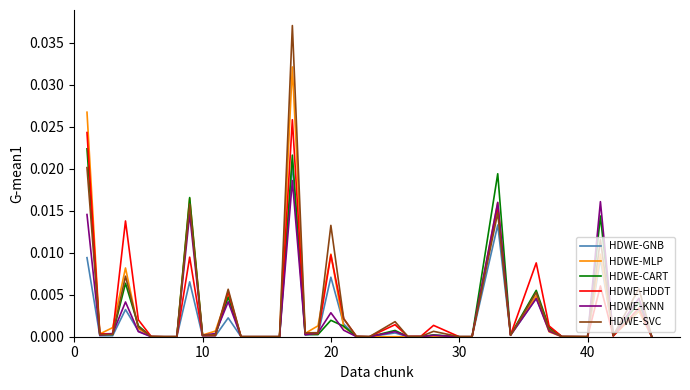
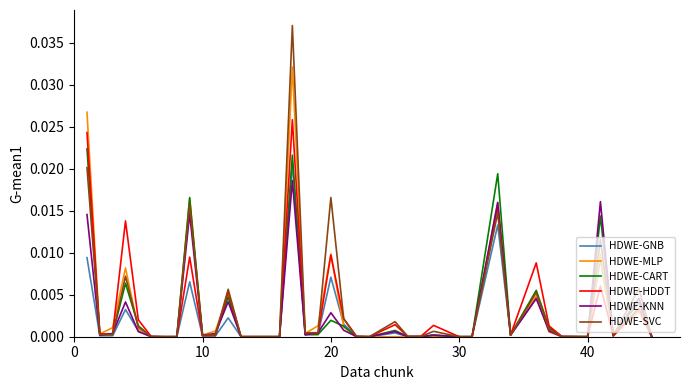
  {
    "HDWE-GNB": {
      "20": 0.007
    },
    "HDWE-CART": {
      "20": 0.002
    },
    "HDWE-KNN": {
      "20": 0.003
    },
    "HDWE-SVC": {
-     "20": 0.013
+     "20": 0.017
    }
  }
